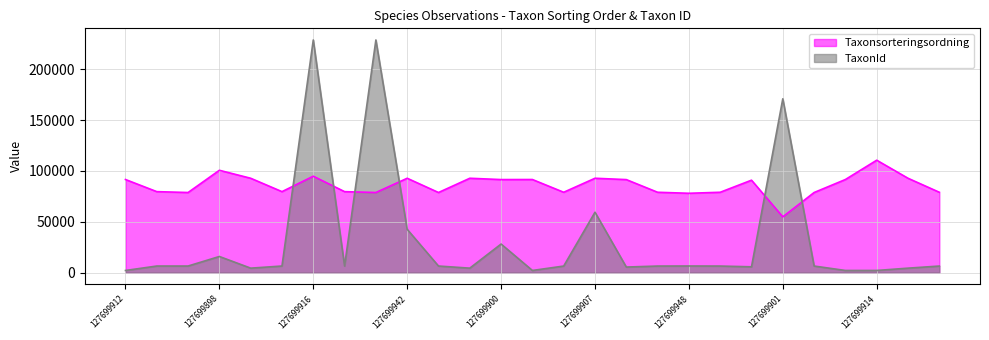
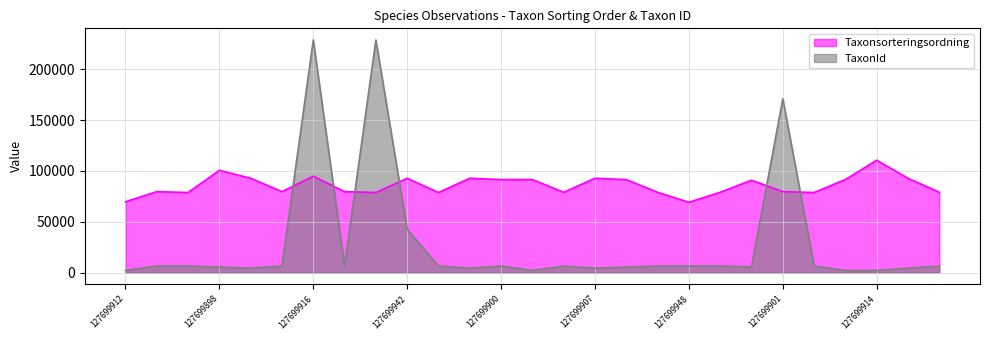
  {
    "Taxonsorteringsordning": {
-     "127699912": 92000,
+     "127699912": 70000,
      "127699898": 101000,
      "127699916": 95000,
      "127699942": 93000,
      "127699900": 92000,
      "127699907": 93000,
-     "127699948": 78000,
-     "127699901": 55000,
+     "127699948": 69000,
+     "127699901": 80000,
      "127699914": 111000
    },
    "TaxonId": {
      "127699912": 2000,
-     "127699898": 16000,
+     "127699898": 5000,
      "127699916": 229000,
      "127699942": 43000,
-     "127699900": 28000,
-     "127699907": 59000,
+     "127699900": 6000,
+     "127699907": 4000,
      "127699948": 6000,
      "127699901": 171000,
      "127699914": 2000
    }
  }
